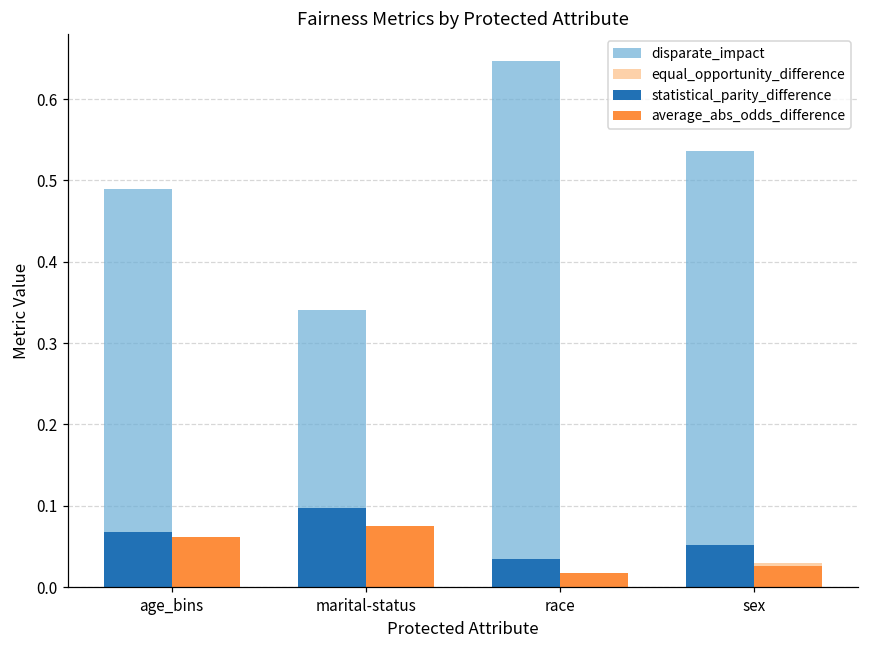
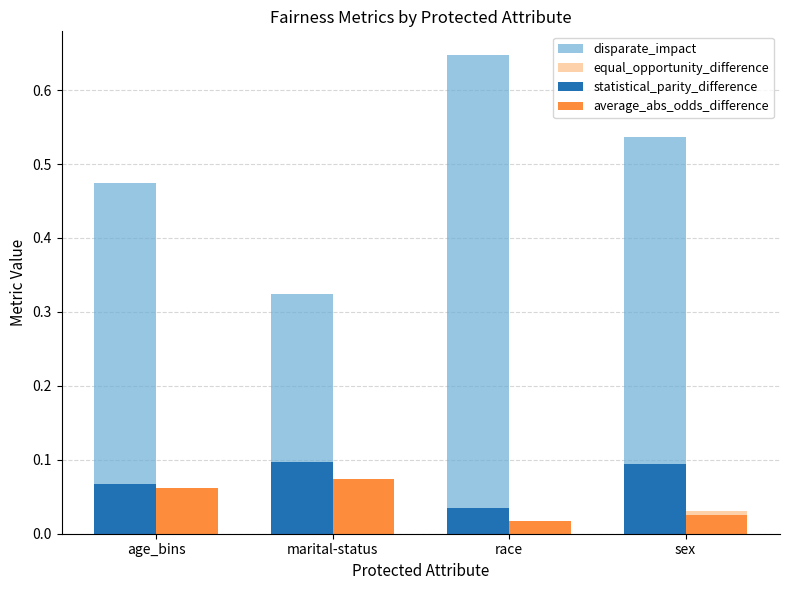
  {
    "disparate_impact": {
-     "age_bins": 0.49,
-     "marital-status": 0.34,
+     "age_bins": 0.47,
+     "marital-status": 0.32,
      "race": 0.65,
      "sex": 0.54
    },
    "equal_opportunity_difference": {
      "race": 0.02,
      "sex": 0.03
    },
    "statistical_parity_difference": {
-     "sex": 0.05
+     "sex": 0.09
    },
    "average_abs_odds_difference": {
      "age_bins": 0.06,
      "marital-status": 0.07,
      "race": 0.02
    }
  }
